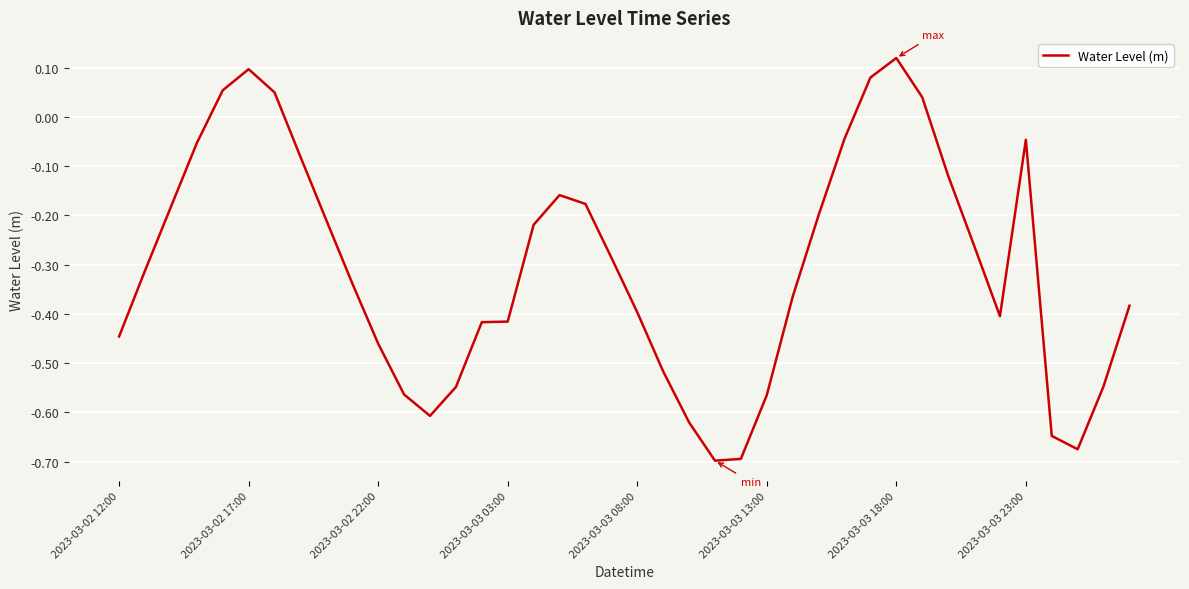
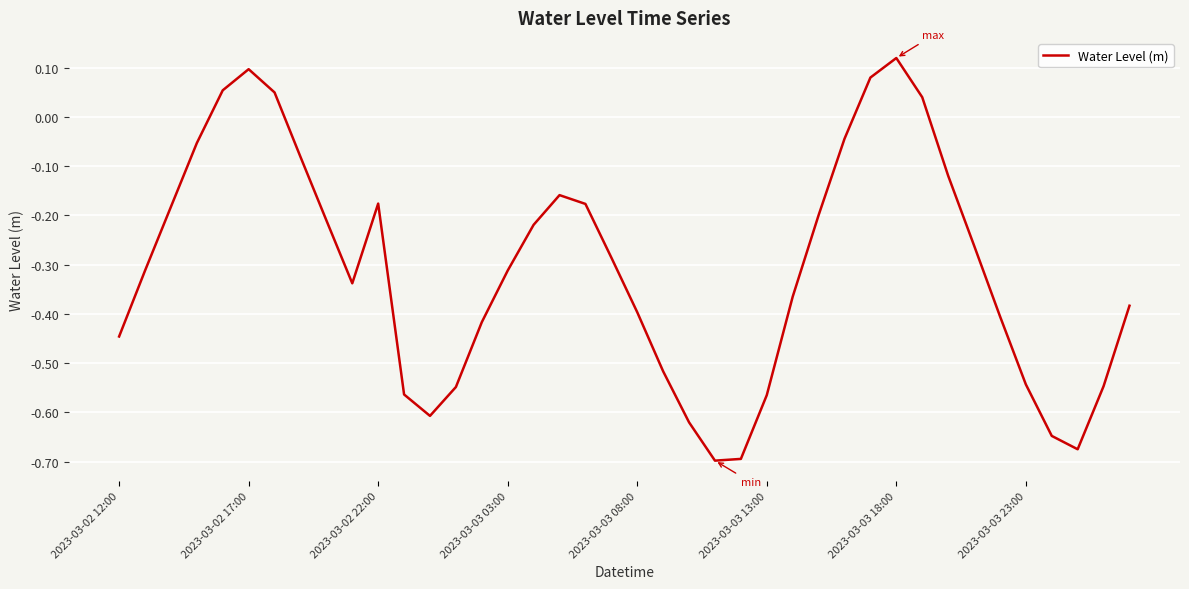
  {
    "2023-03-02 12:00": -0.45,
    "2023-03-02 17:00": 0.10,
-   "2023-03-02 22:00": -0.46,
-   "2023-03-03 03:00": -0.42,
+   "2023-03-02 22:00": -0.18,
+   "2023-03-03 03:00": -0.31,
    "2023-03-03 08:00": -0.40,
    "2023-03-03 13:00": -0.57,
    "2023-03-03 18:00": 0.12,
-   "2023-03-03 23:00": -0.05
+   "2023-03-03 23:00": -0.54
  }
